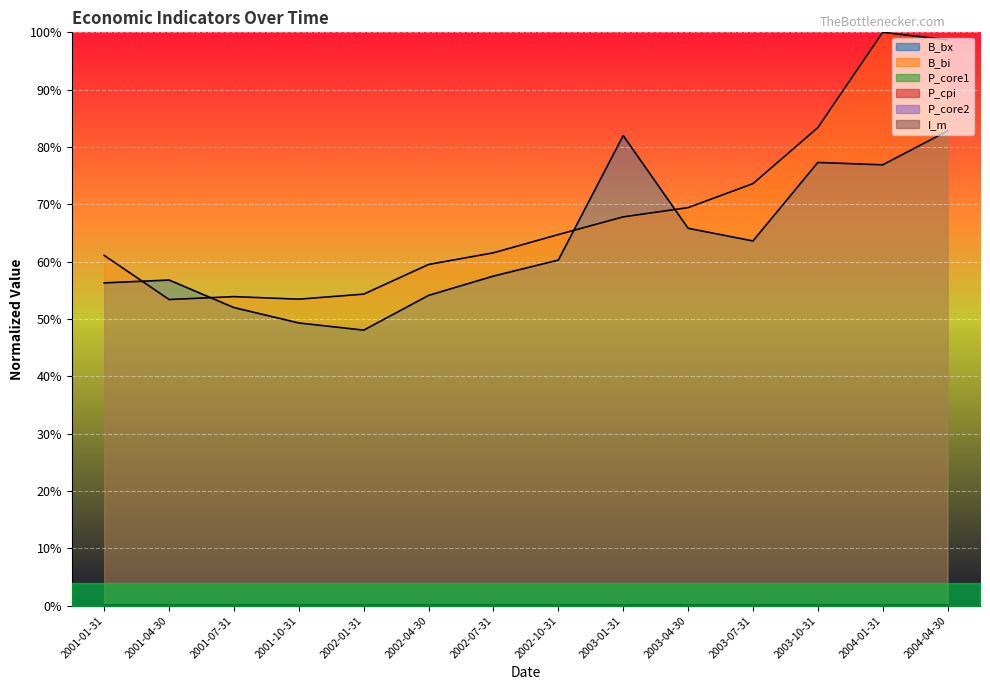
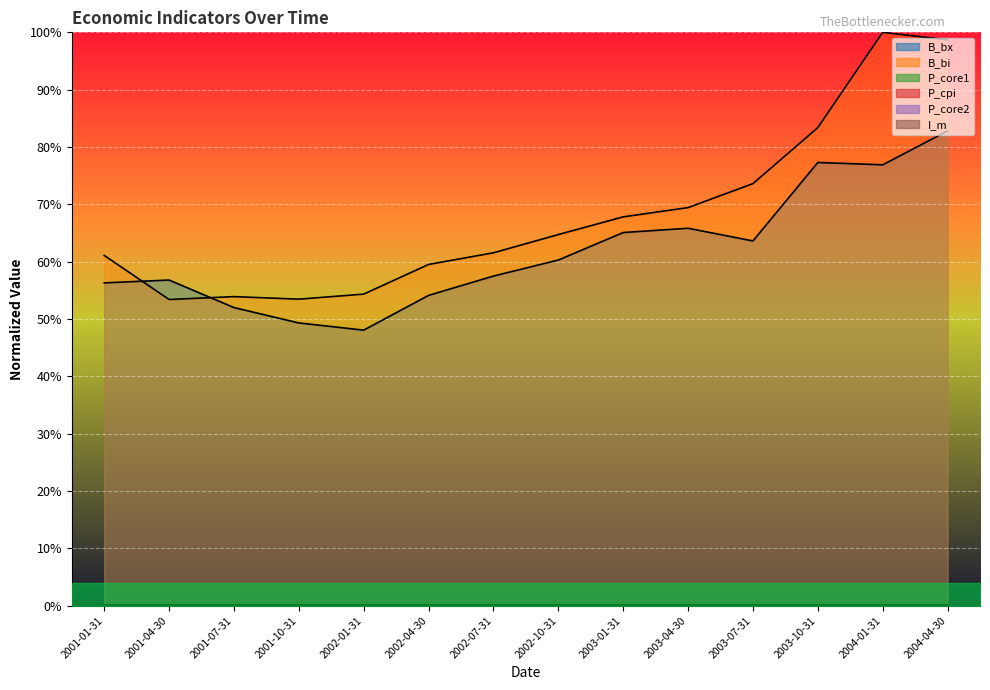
  {
    "B_bx": {
      "2001-01-31": "56%",
      "2001-04-30": "57%",
      "2001-07-31": "52%",
      "2001-10-31": "49%",
      "2002-01-31": "48%",
      "2002-04-30": "54%",
      "2002-07-31": "57%",
      "2002-10-31": "60%",
-     "2003-01-31": "82%",
+     "2003-01-31": "65%",
      "2003-04-30": "66%",
      "2003-07-31": "64%",
      "2003-10-31": "77%",
      "2004-01-31": "77%"
    },
    "B_bi": {
      "2001-01-31": "61%",
      "2001-04-30": "53%",
      "2001-07-31": "54%",
      "2001-10-31": "53%",
      "2002-01-31": "54%",
      "2002-04-30": "60%",
      "2002-07-31": "62%",
      "2002-10-31": "65%",
      "2003-01-31": "68%",
      "2003-04-30": "69%",
      "2003-07-31": "74%",
      "2003-10-31": "83%",
      "2004-01-31": "100%"
    }
  }
